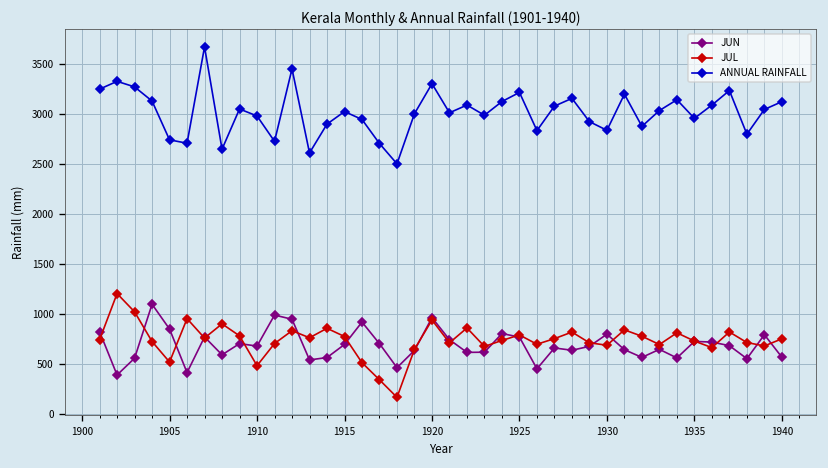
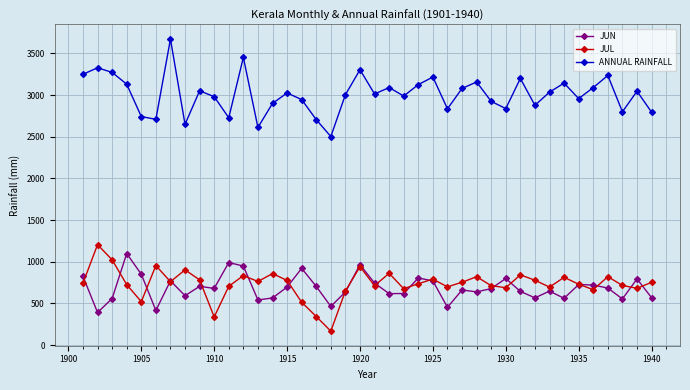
  {
    "JUN": {
      "1905": 900,
      "1910": 700,
      "1915": 700,
      "1930": 800,
      "1940": 600
    },
    "JUL": {
      "1905": 500,
-     "1910": 500,
+     "1910": 300,
      "1915": 800,
      "1930": 700,
      "1940": 800
    },
    "ANNUAL RAINFALL": {
      "1905": 2700,
      "1910": 3000,
      "1915": 3000,
      "1920": 3300,
      "1925": 3200,
      "1930": 2800,
      "1935": 3000,
-     "1940": 3100
+     "1940": 2800
    }
  }
